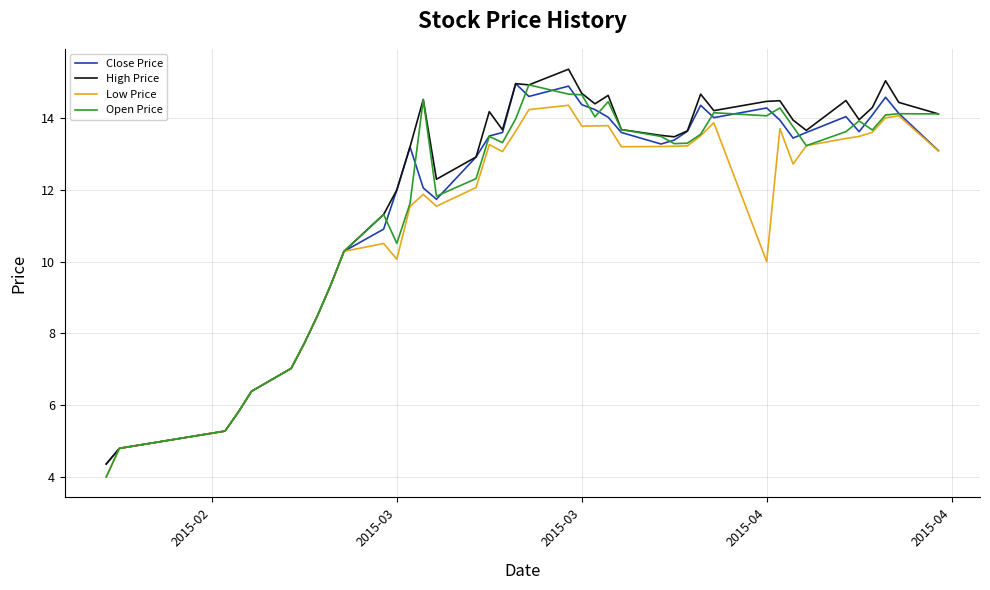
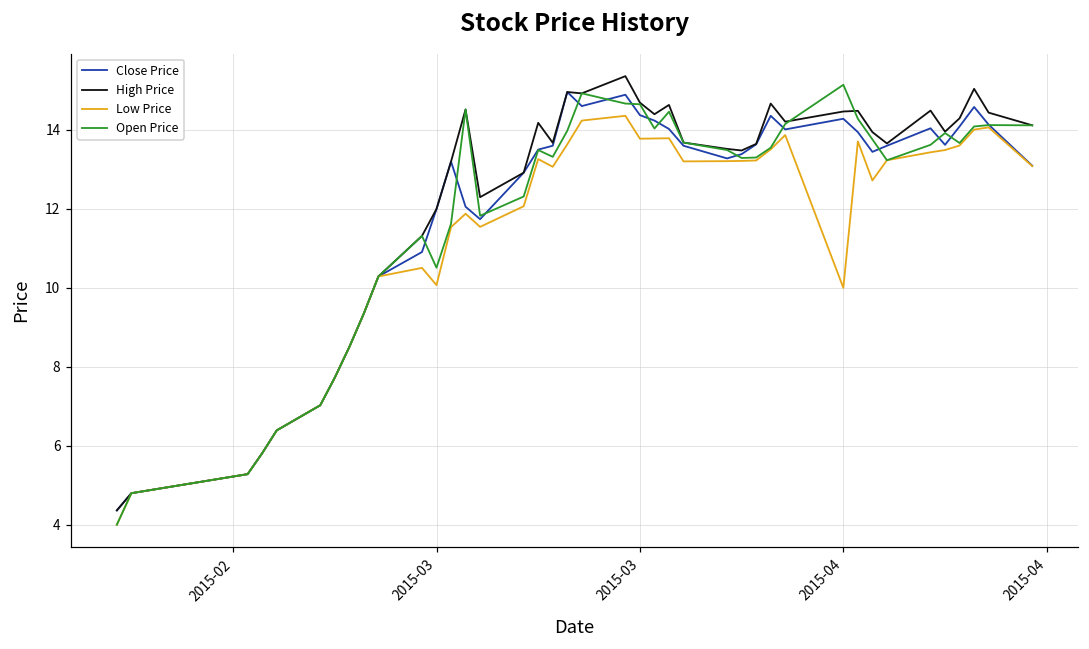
  {
    "Close Price": {
      "2015-04": 14.3
    },
    "High Price": {
      "2015-04": 14.5
    },
    "Low Price": {
      "2015-04": 10.0
    },
    "Open Price": {
-     "2015-04": 14.1
+     "2015-04": 15.1
    }
  }
